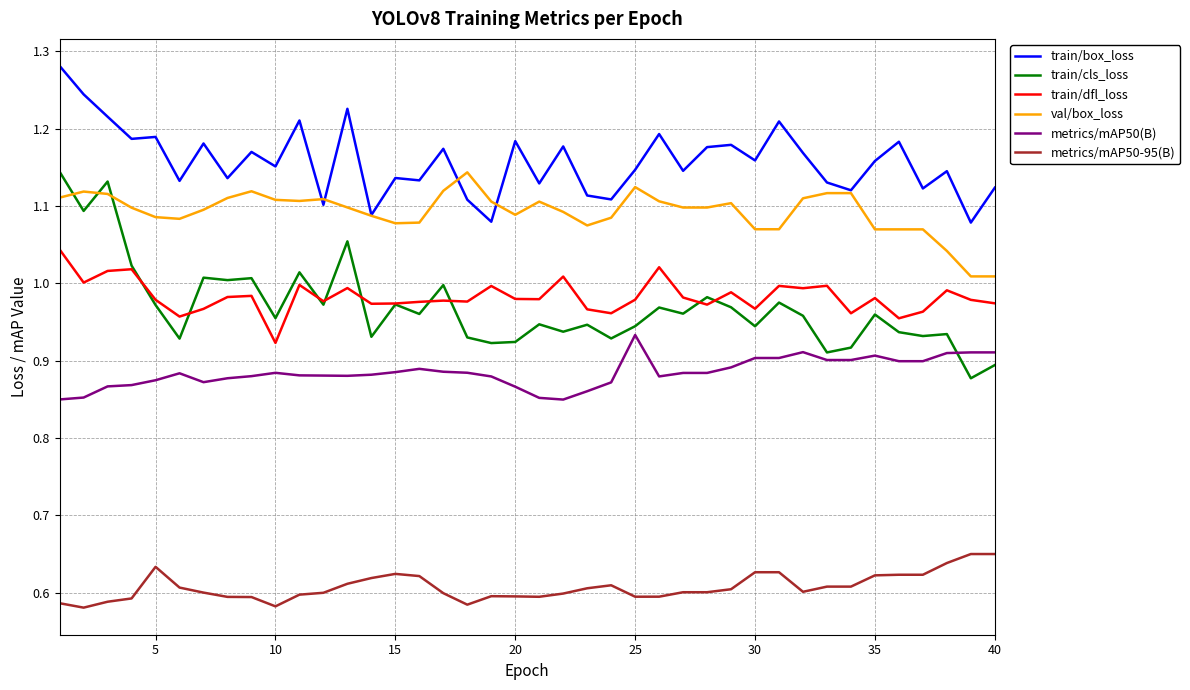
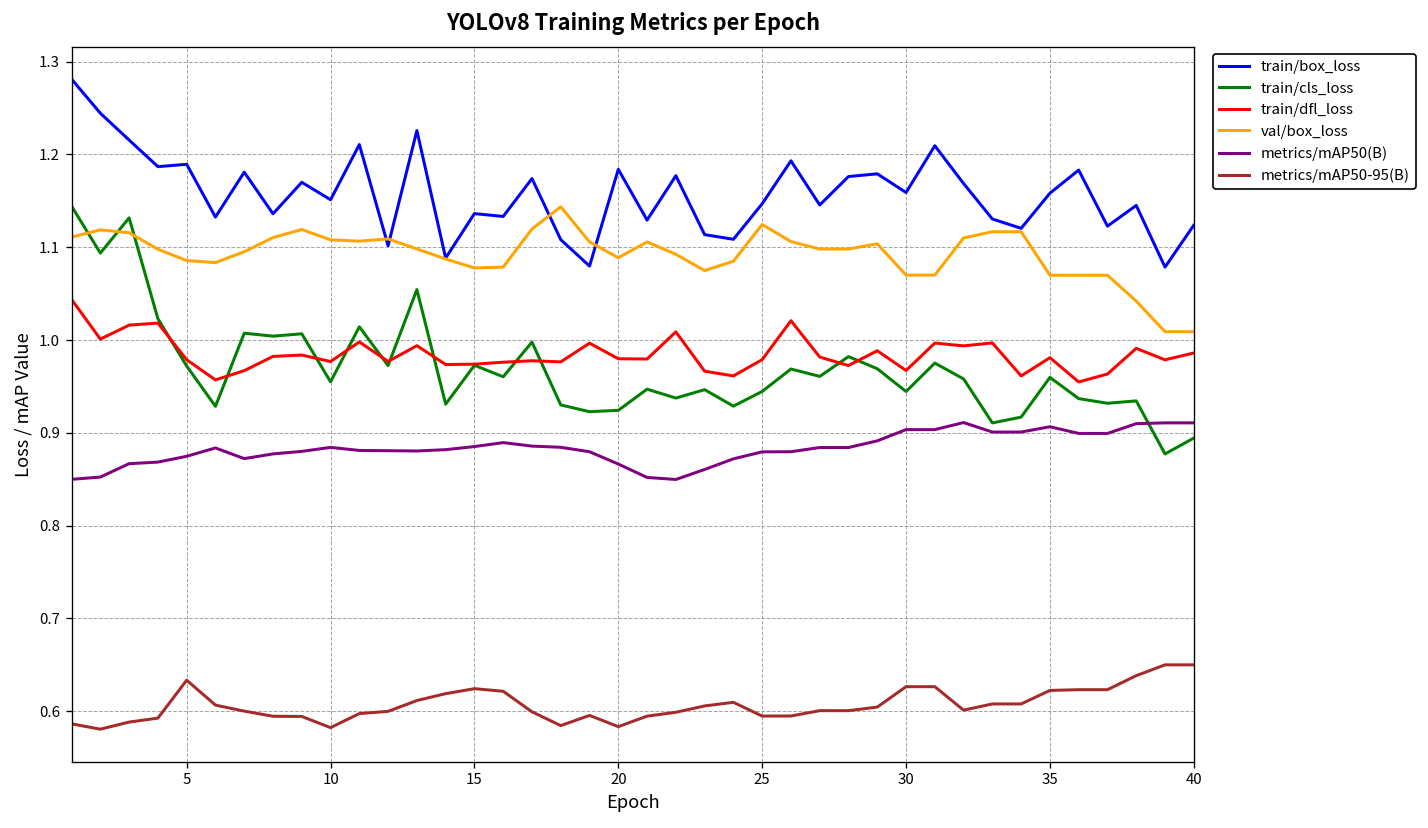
  {
    "train/box_loss": {
      "5": 1.19,
      "10": 1.15,
      "15": 1.14,
      "20": 1.18,
      "25": 1.15,
      "30": 1.16,
      "35": 1.16,
      "40": 1.12
    },
    "train/cls_loss": {
      "5": 0.97,
      "10": 0.96,
      "20": 0.92,
      "25": 0.94,
      "30": 0.94,
      "35": 0.96,
      "40": 0.89
    },
    "train/dfl_loss": {
      "5": 0.98,
-     "10": 0.92,
+     "10": 0.98,
      "20": 0.98,
      "25": 0.98,
      "30": 0.97,
      "35": 0.98,
-     "40": 0.97
+     "40": 0.99
    },
    "val/box_loss": {
      "5": 1.09,
      "10": 1.11,
      "15": 1.08,
      "20": 1.09,
      "25": 1.12,
      "30": 1.07,
      "35": 1.07,
      "40": 1.01
    },
    "metrics/mAP50(B)": {
      "5": 0.87,
      "10": 0.88,
      "15": 0.89,
      "20": 0.87,
-     "25": 0.93,
+     "25": 0.88,
      "30": 0.90,
      "35": 0.91,
      "40": 0.91
    },
    "metrics/mAP50-95(B)": {
      "5": 0.63,
      "10": 0.58,
      "15": 0.62,
-     "20": 0.60,
+     "20": 0.58,
      "25": 0.59,
      "30": 0.63,
      "35": 0.62,
      "40": 0.65
    }
  }
